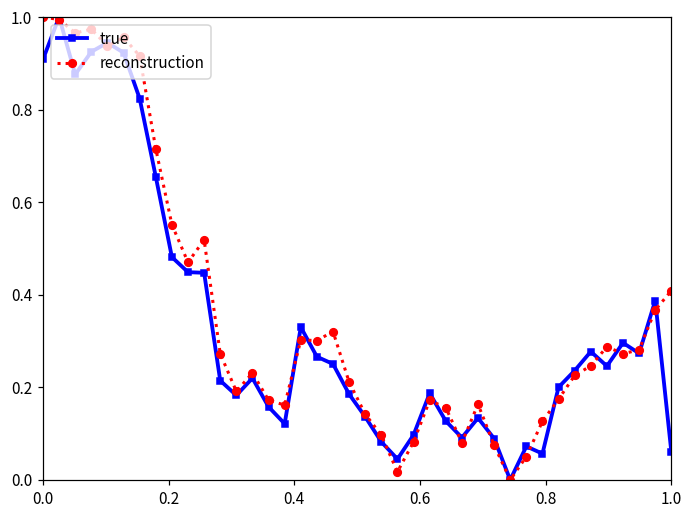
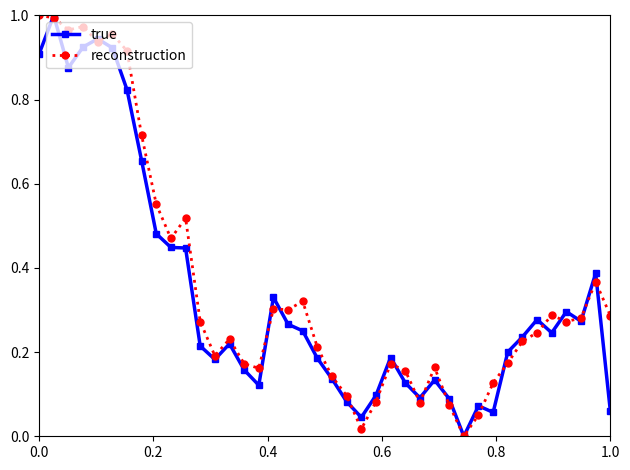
  {
    "true": {
      "0.0": 0.91,
      "1.0": 0.06
    },
    "reconstruction": {
      "0.0": 1.00,
-     "1.0": 0.41
+     "1.0": 0.29
    }
  }
